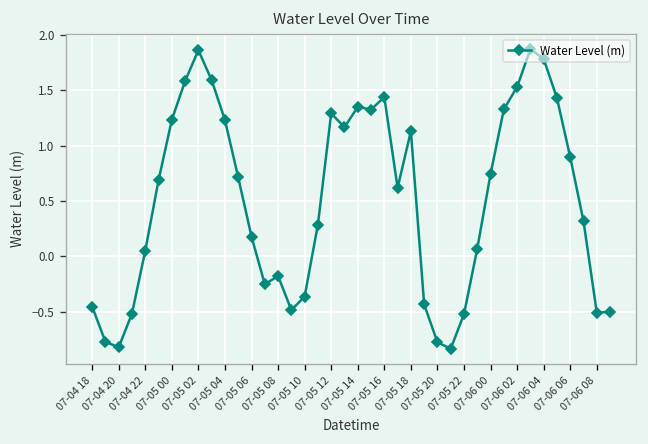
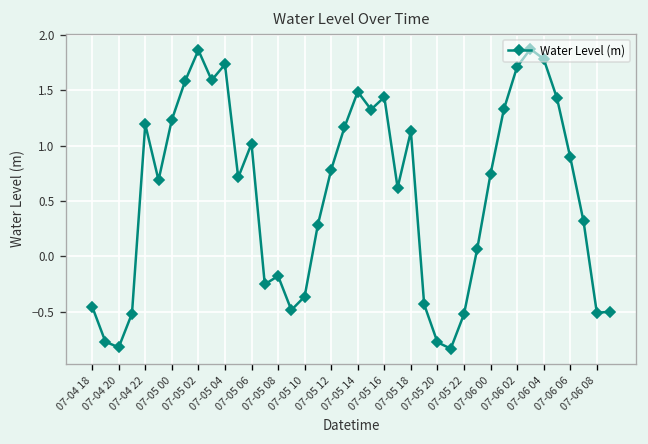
  {
    "07-04 18": -0.5,
    "07-04 20": -0.8,
-   "07-04 22": 0.0,
+   "07-04 22": 1.2,
    "07-05 00": 1.2,
    "07-05 02": 1.9,
-   "07-05 04": 1.2,
-   "07-05 06": 0.2,
+   "07-05 04": 1.7,
+   "07-05 06": 1.0,
    "07-05 08": -0.2,
    "07-05 10": -0.4,
-   "07-05 12": 1.3,
-   "07-05 14": 1.3,
+   "07-05 12": 0.8,
+   "07-05 14": 1.5,
    "07-05 16": 1.4,
    "07-05 18": 1.1,
    "07-05 20": -0.8,
    "07-05 22": -0.5,
    "07-06 00": 0.7,
-   "07-06 02": 1.5,
+   "07-06 02": 1.7,
    "07-06 06": 0.9,
    "07-06 08": -0.5
  }
